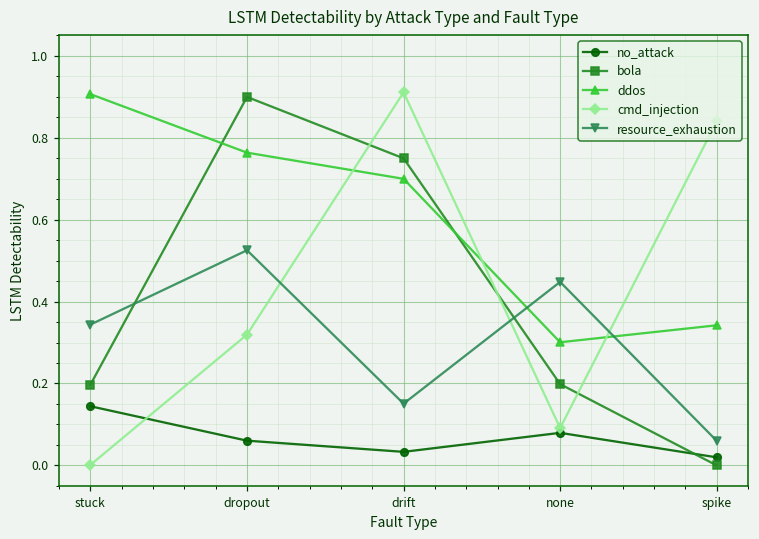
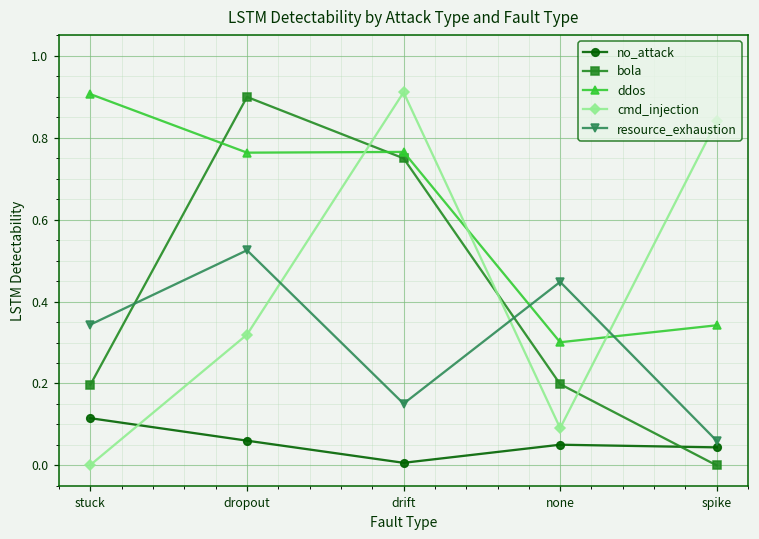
  {
    "no_attack": {
-     "stuck": 0.14,
+     "stuck": 0.12,
      "dropout": 0.06,
-     "drift": 0.03,
-     "none": 0.08,
-     "spike": 0.02
+     "drift": 0.01,
+     "none": 0.05,
+     "spike": 0.04
    },
    "ddos": {
      "stuck": 0.91,
      "dropout": 0.76,
-     "drift": 0.70,
+     "drift": 0.77,
      "none": 0.30,
      "spike": 0.34
    },
    "cmd_injection": {
      "stuck": 0.00,
      "dropout": 0.32,
      "drift": 0.91,
      "none": 0.09
    }
  }
